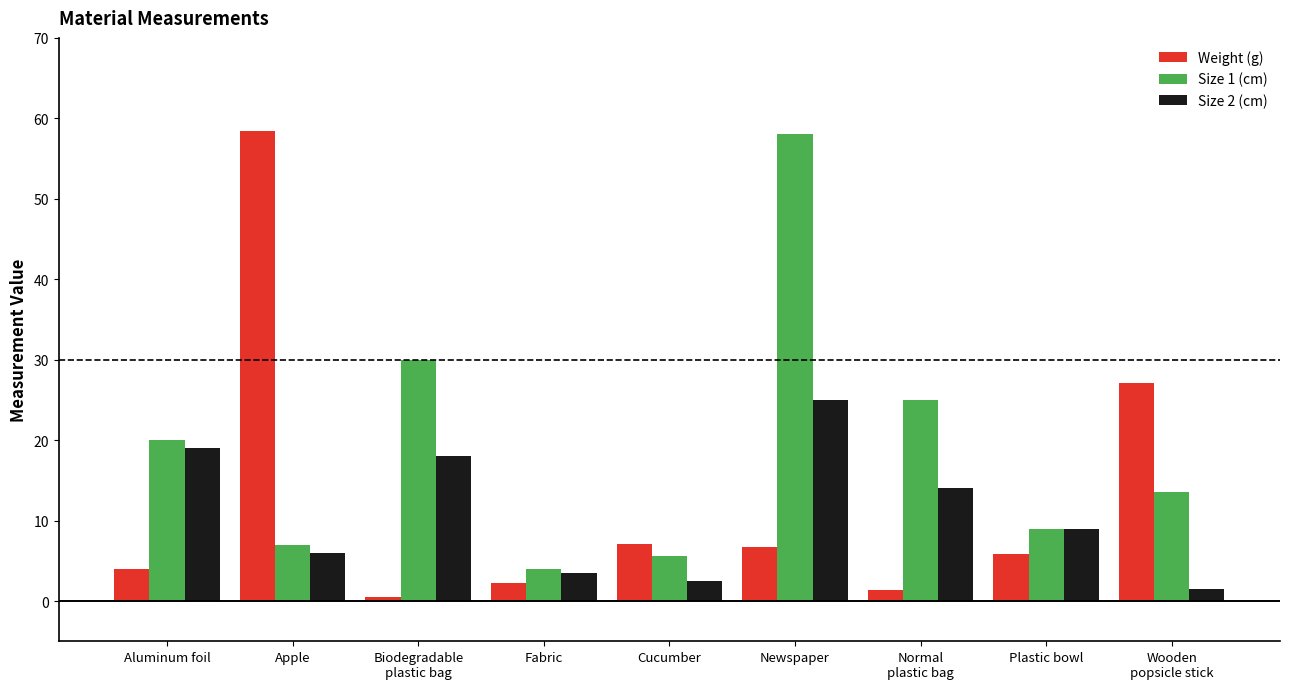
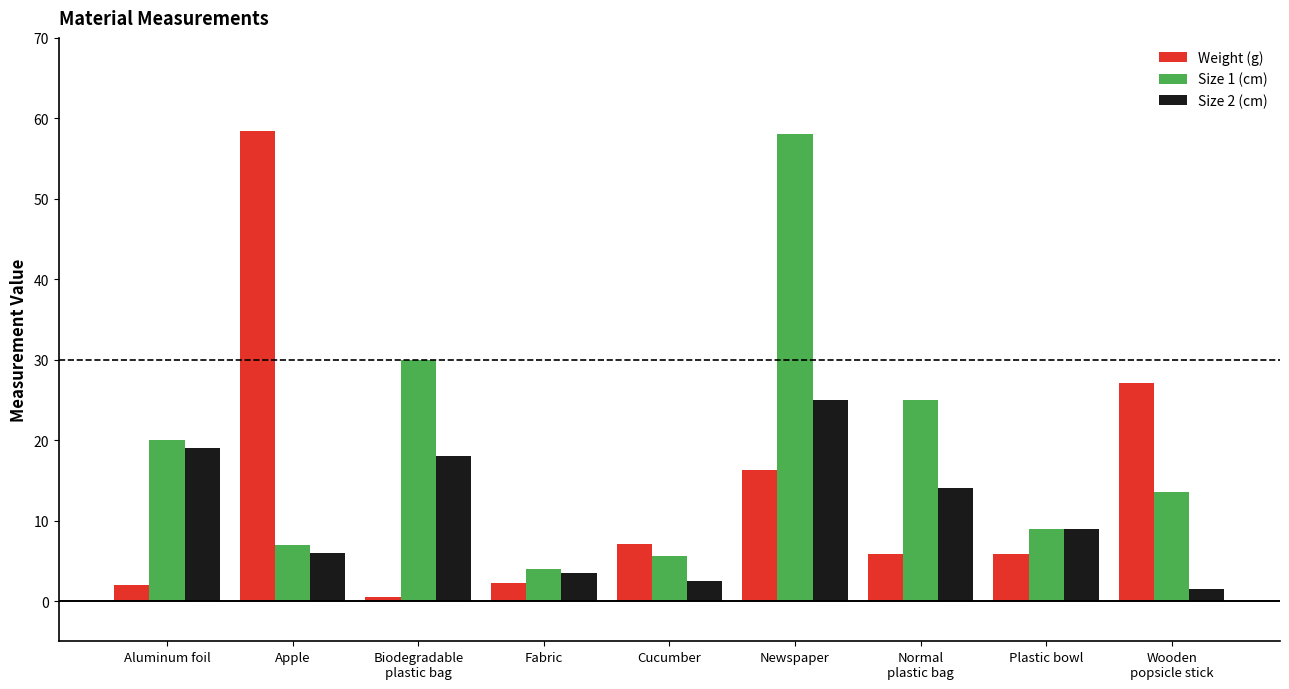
  {
    "Weight (g)": {
-     "Aluminum foil": 4,
+     "Aluminum foil": 2,
      "Apple": 58,
      "Biodegradable plastic bag": 1,
      "Fabric": 2,
      "Cucumber": 7,
-     "Newspaper": 7,
-     "Normal plastic bag": 1,
+     "Newspaper": 16,
+     "Normal plastic bag": 6,
      "Plastic bowl": 6,
      "Wooden popsicle stick": 27
    },
    "Size 1 (cm)": {
      "Aluminum foil": 20,
      "Apple": 7,
      "Biodegradable plastic bag": 30,
      "Fabric": 4,
      "Cucumber": 6,
      "Newspaper": 58,
      "Normal plastic bag": 25,
      "Plastic bowl": 9,
      "Wooden popsicle stick": 14
    },
    "Size 2 (cm)": {
      "Aluminum foil": 19,
      "Apple": 6,
      "Biodegradable plastic bag": 18,
      "Fabric": 4,
      "Cucumber": 3,
      "Newspaper": 25,
      "Normal plastic bag": 14,
      "Plastic bowl": 9,
      "Wooden popsicle stick": 2
    }
  }
